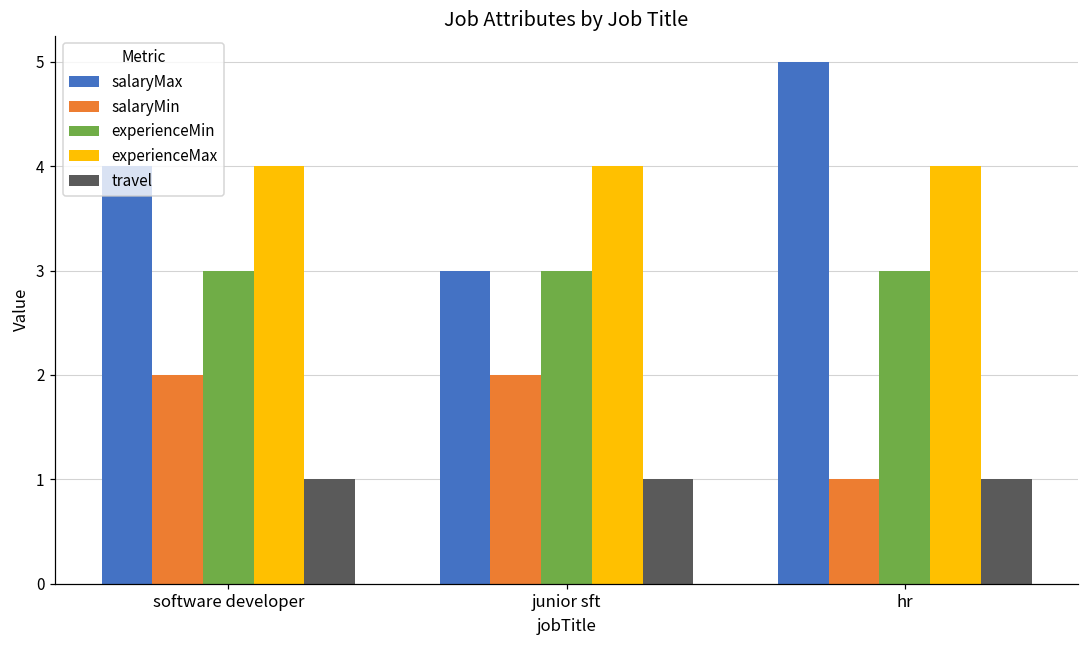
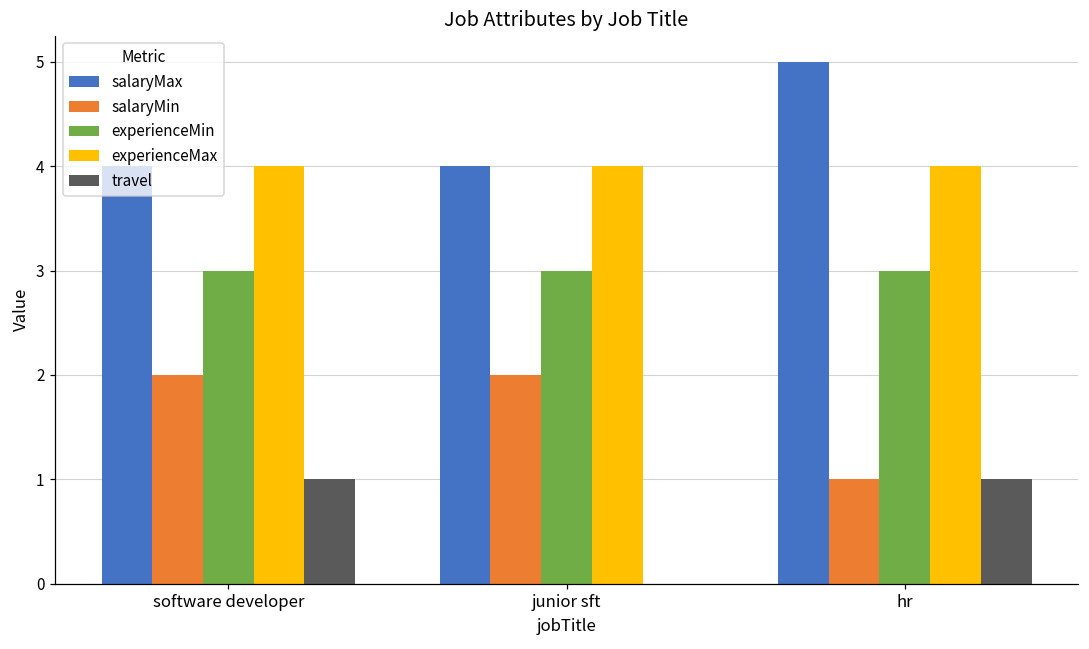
  {
    "salaryMax": {
-     "junior sft": 3,
+     "junior sft": 4,
      "hr": 5
    },
    "salaryMin": {
      "software developer": 2,
      "junior sft": 2,
      "hr": 1
    },
    "experienceMin": {
      "software developer": 3,
      "junior sft": 3,
      "hr": 3
    },
    "experienceMax": {
      "software developer": 4,
      "junior sft": 4,
      "hr": 4
    },
    "travel": {
      "software developer": 1,
-     "junior sft": 1,
+     "junior sft": 0,
      "hr": 1
    }
  }
